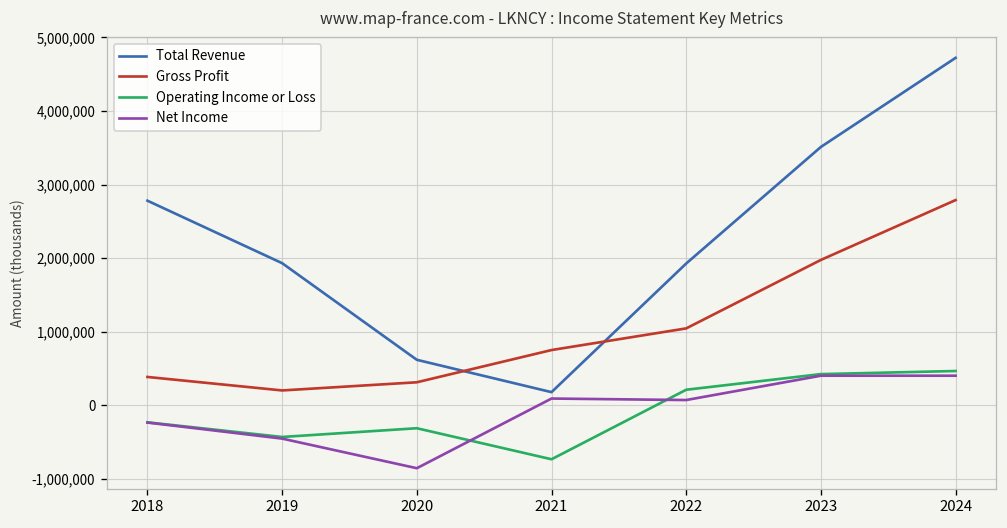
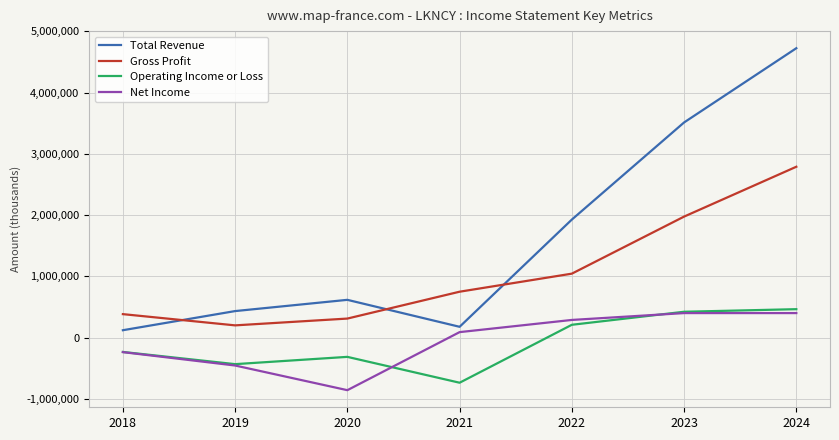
  {
    "Total Revenue": {
-     "2018": "2,800,000",
-     "2019": "1,900,000",
+     "2018": "100,000",
+     "2019": "400,000",
      "2020": "600,000",
      "2021": "200,000",
      "2022": "1,900,000",
      "2023": "3,500,000",
      "2024": "4,700,000"
    },
    "Gross Profit": {
      "2018": "400,000",
      "2019": "200,000",
      "2020": "300,000",
      "2021": "800,000",
      "2022": "1,000,000",
      "2023": "2,000,000",
      "2024": "2,800,000"
    },
    "Operating Income or Loss": {
      "2020": "-300,000",
      "2021": "-700,000",
      "2022": "200,000",
      "2024": "500,000"
    },
    "Net Income": {
      "2020": "-900,000",
      "2021": "100,000",
-     "2022": "100,000",
+     "2022": "300,000",
      "2024": "400,000"
    }
  }
